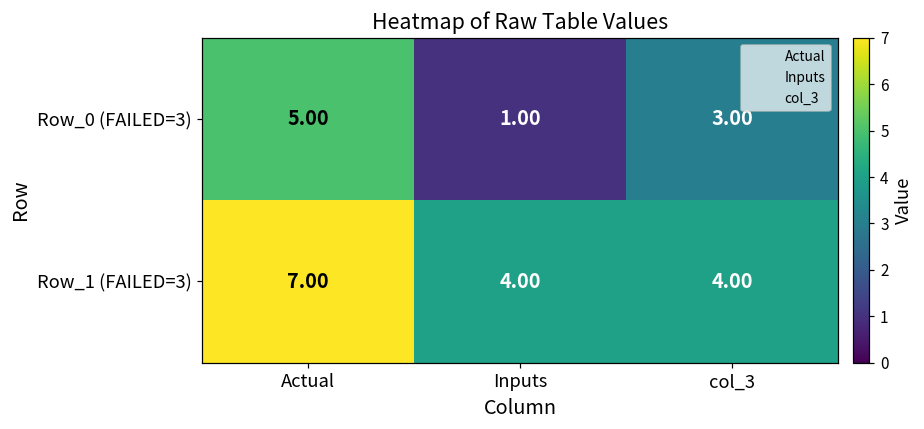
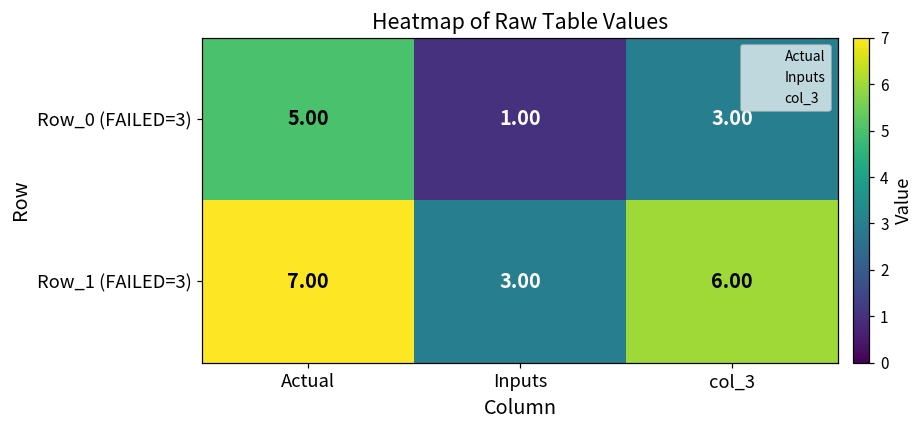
  {
    "Row_0 (FAILED=3)": {
      "Actual": 5.00,
      "Inputs": 1.00
    },
    "Row_1 (FAILED=3)": {
      "Actual": 7.00,
-     "Inputs": 4.00,
-     "col_3": 4.00
+     "Inputs": 3.00,
+     "col_3": 6.00
    }
  }
